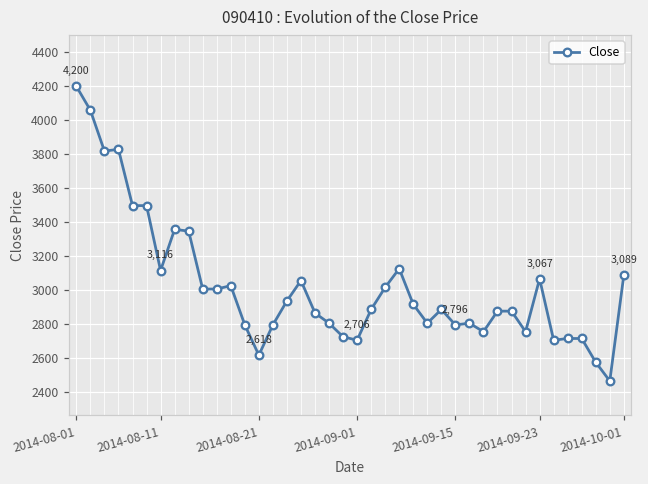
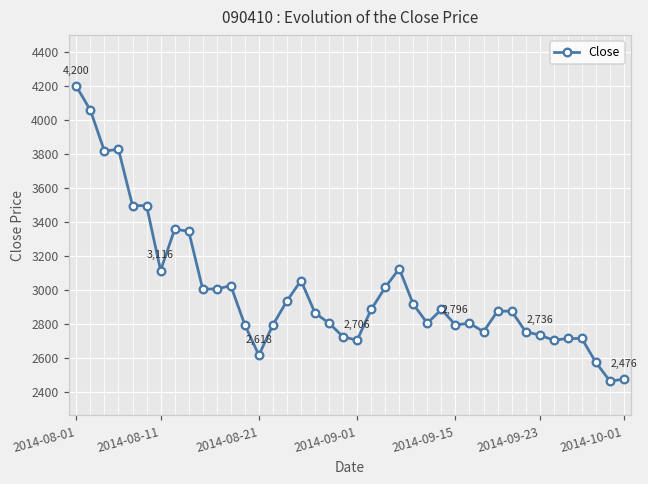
  {
    "2014-08-01": "4,200",
    "2014-08-11": "3,116",
    "2014-08-21": "2,618",
    "2014-09-01": "2,706",
-   "2014-09-23": "3,067",
-   "2014-10-01": "3,089"
+   "2014-09-23": "2,736",
+   "2014-10-01": "2,476"
  }
